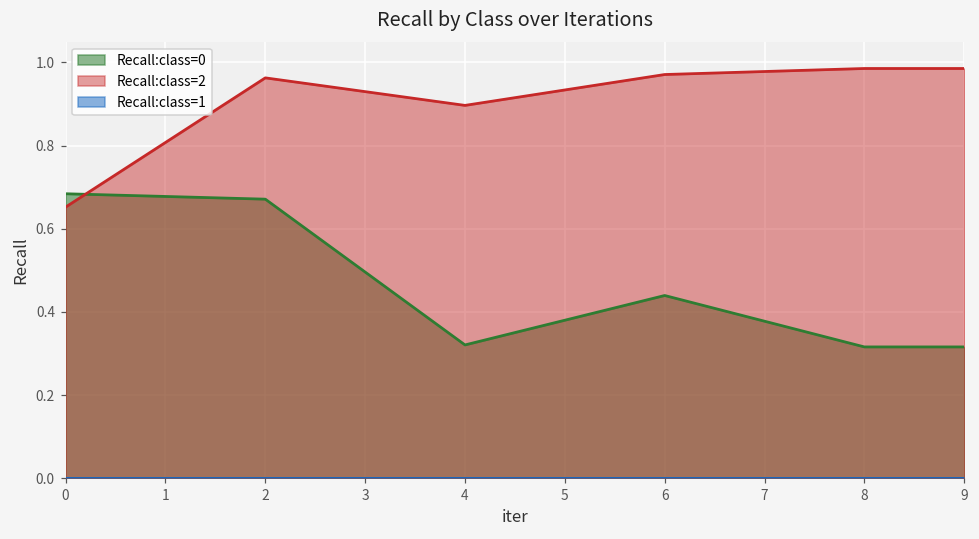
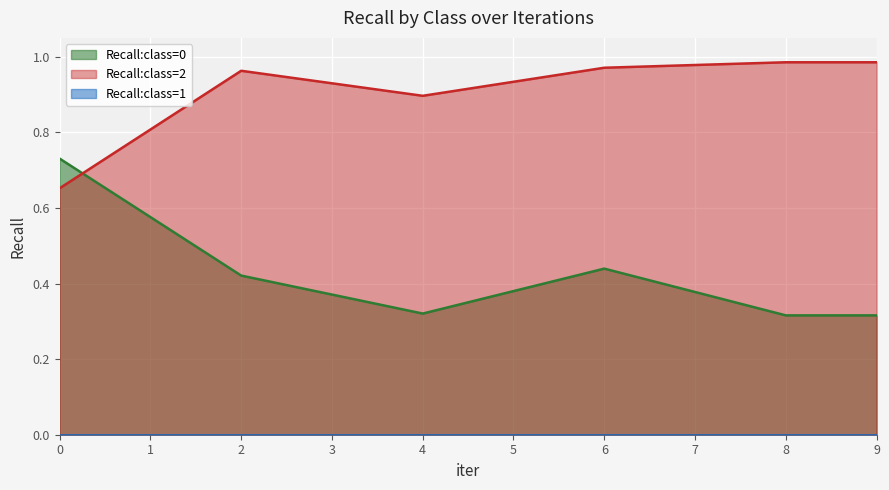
  {
    "Recall:class=0": {
-     "0": 0.68,
-     "2": 0.67,
+     "0": 0.73,
+     "2": 0.42,
      "4": 0.32,
      "6": 0.44,
      "8": 0.32,
      "9": 0.32
    },
    "Recall:class=2": {
      "0": 0.65,
      "2": 0.96,
      "4": 0.90,
      "6": 0.97,
      "8": 0.99,
      "9": 0.99
    },
    "Recall:class=1": {
      "0": 0.00,
      "2": 0.00,
      "4": 0.00,
      "6": 0.00,
      "8": 0.00,
      "9": 0.00
    }
  }
